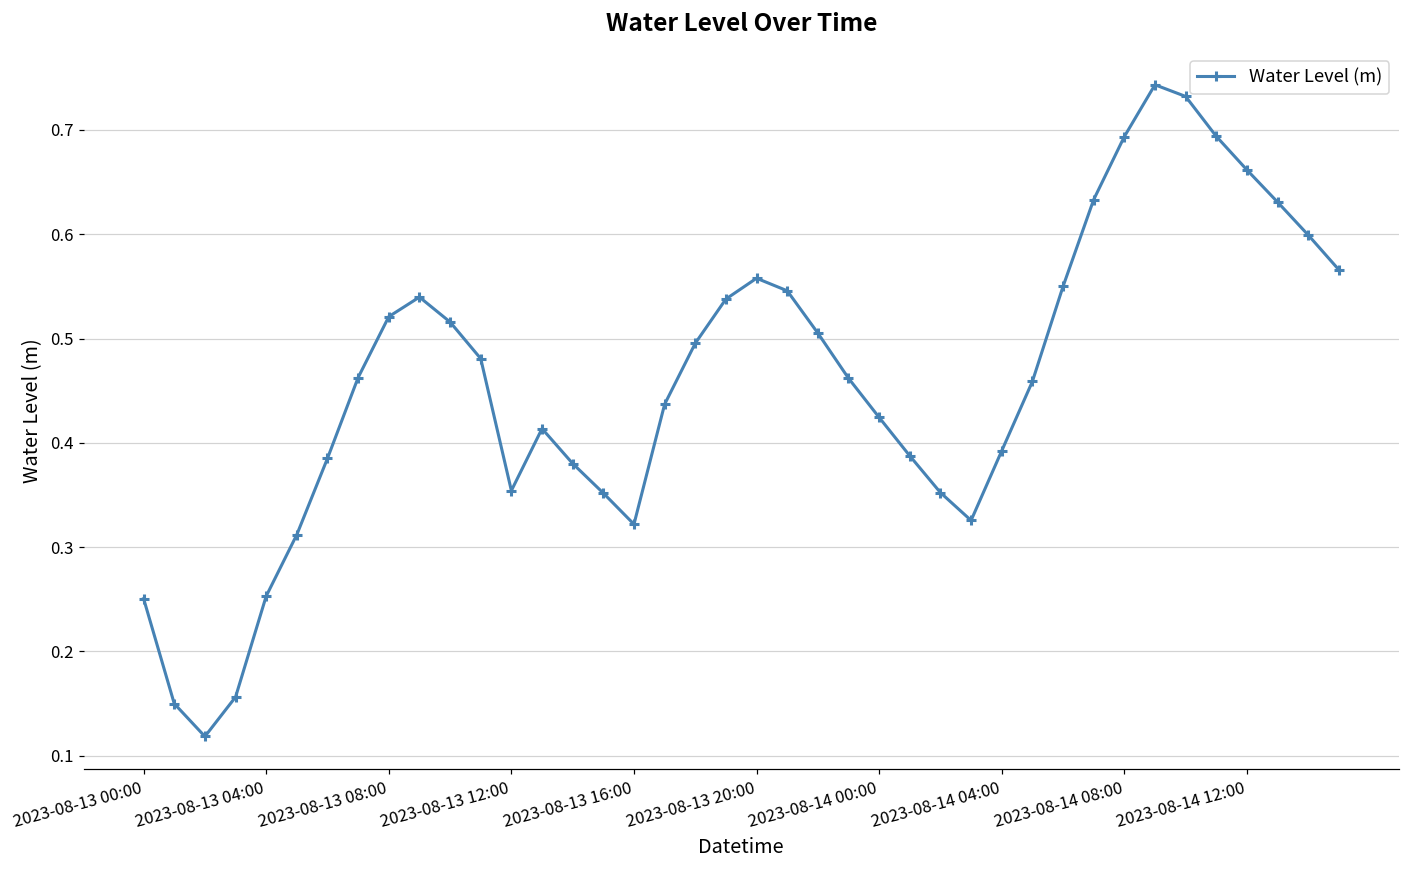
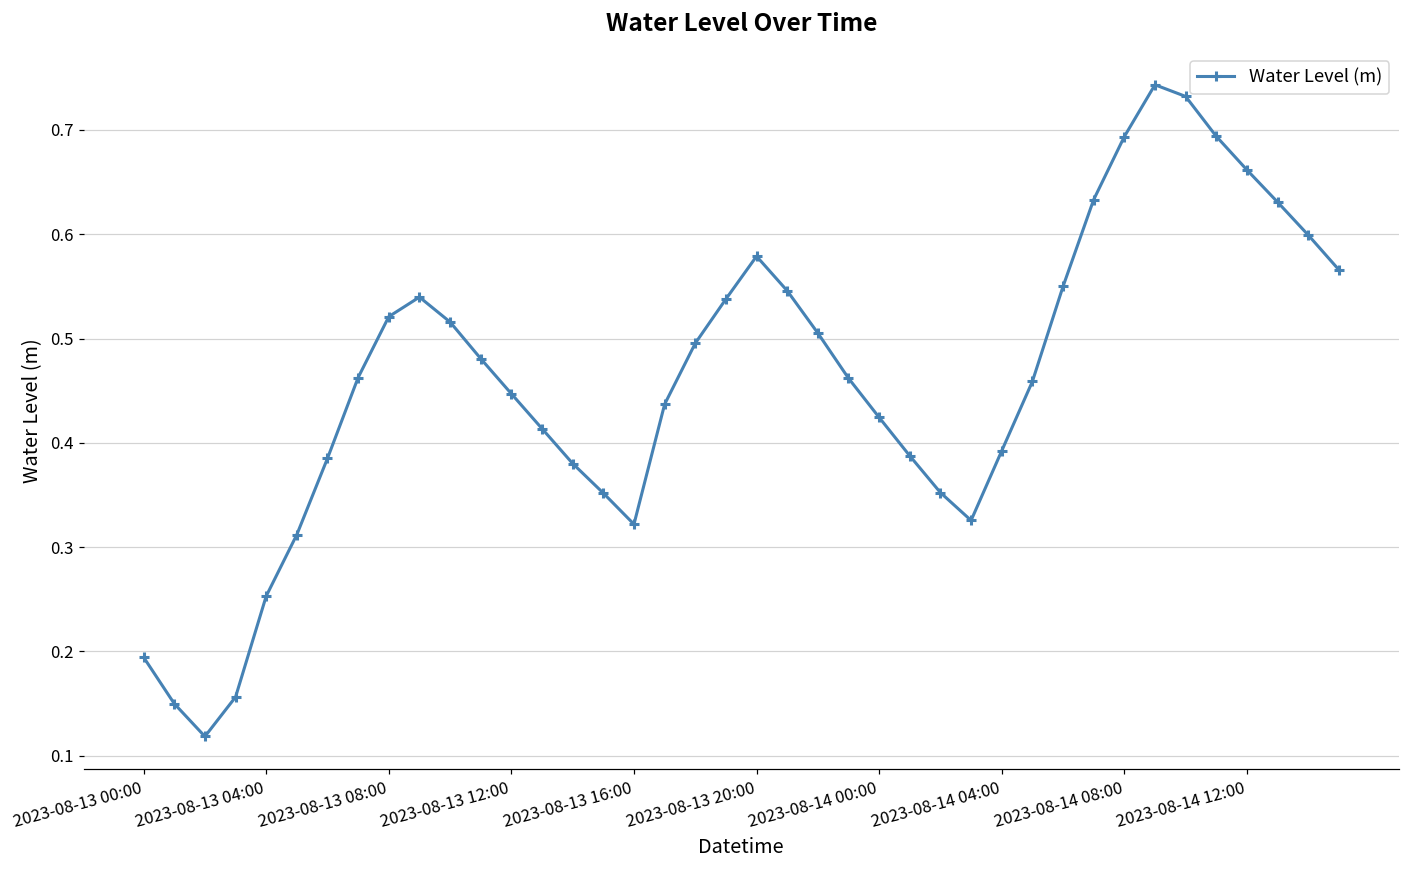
  {
-   "2023-08-13 00:00": 0.25,
+   "2023-08-13 00:00": 0.19,
    "2023-08-13 04:00": 0.25,
    "2023-08-13 08:00": 0.52,
-   "2023-08-13 12:00": 0.35,
+   "2023-08-13 12:00": 0.45,
    "2023-08-13 16:00": 0.32,
-   "2023-08-13 20:00": 0.56,
+   "2023-08-13 20:00": 0.58,
    "2023-08-14 00:00": 0.42,
    "2023-08-14 04:00": 0.39,
    "2023-08-14 08:00": 0.69,
    "2023-08-14 12:00": 0.66
  }
